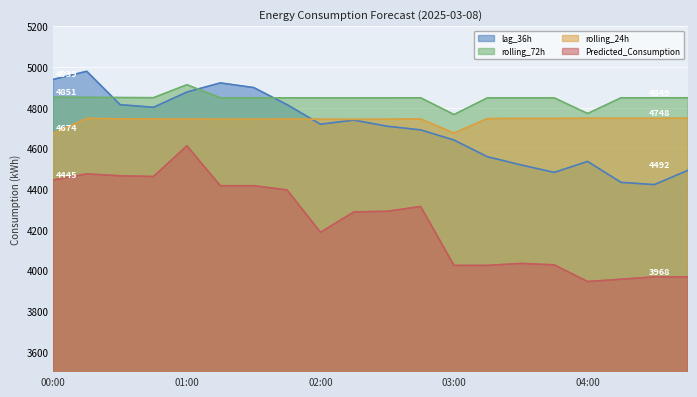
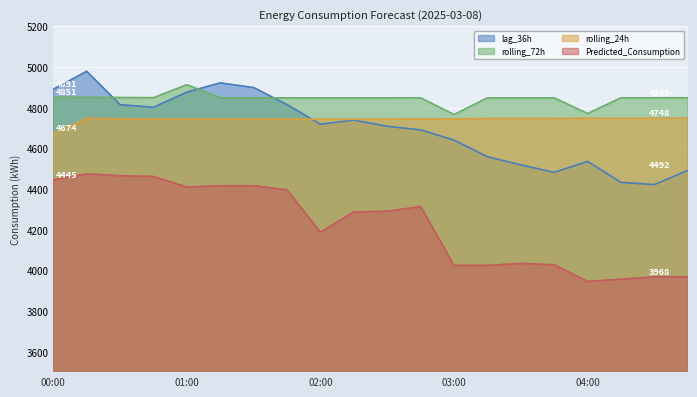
  {
    "lag_36h": {
-     "00:00": 4940,
+     "00:00": 4890,
      "01:00": 4880,
      "02:00": 4720,
      "03:00": 4640,
      "04:00": 4540
    },
    "rolling_72h": {
      "00:00": 4851
    },
    "rolling_24h": {
      "01:00": 4740,
      "02:00": 4740,
-     "03:00": 4680,
+     "03:00": 4750,
      "04:00": 4750
    },
    "Predicted_Consumption": {
-     "01:00": 4610,
+     "01:00": 4410,
      "02:00": 4190,
      "03:00": 4020,
      "04:00": 3950
    }
  }
